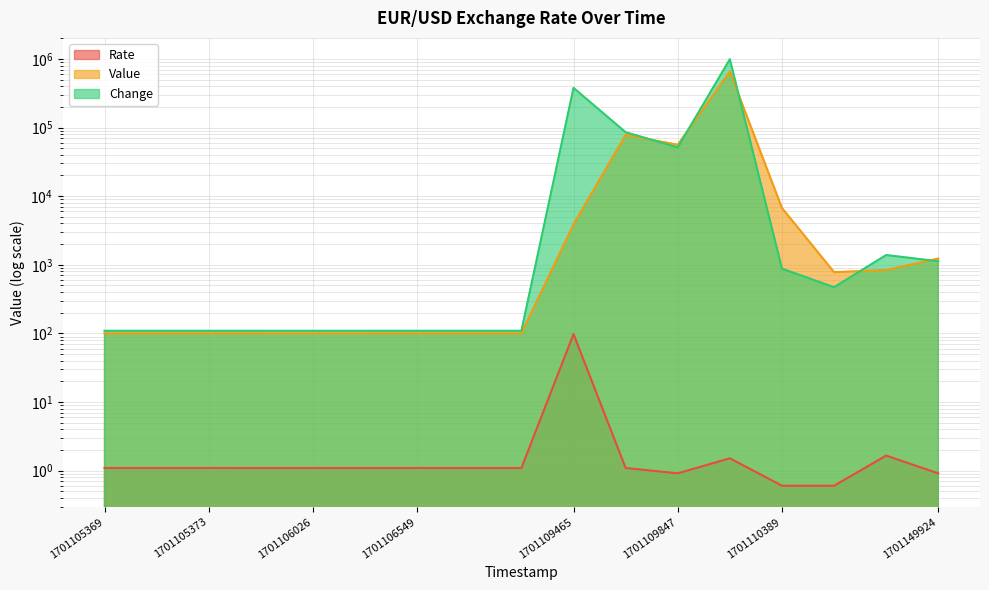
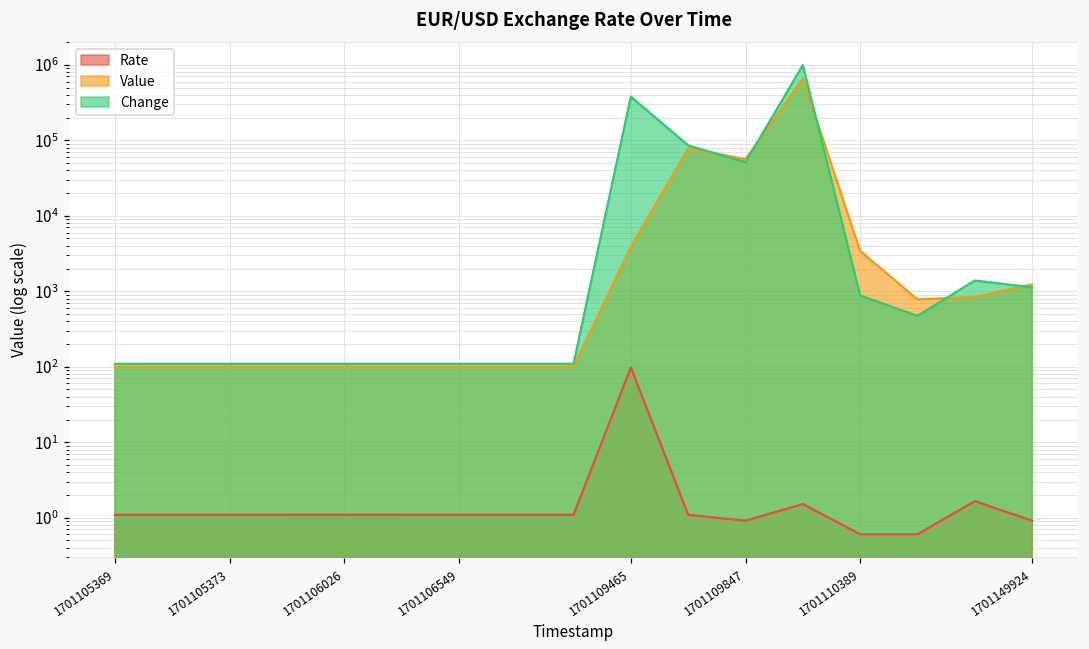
  {
    "Rate": {
      "1701105369": 1.1,
      "1701105373": 1.1,
      "1701106026": 1.1,
      "1701106549": 1.1,
      "1701109465": 100,
      "1701109847": 0.9,
      "1701110389": 0.6,
      "1701149924": 0.9
    },
    "Value": {
      "1701105369": 100,
      "1701105373": 100,
      "1701106026": 100,
      "1701106549": 100,
      "1701109465": 4000,
      "1701109847": 60000,
-     "1701110389": 7000,
+     "1701110389": 3000,
      "1701149924": 1200
    },
    "Change": {
      "1701105369": 110,
      "1701105373": 110,
      "1701106026": 110,
      "1701106549": 110,
      "1701109465": 400000,
      "1701109847": 50000,
      "1701110389": 900,
      "1701149924": 1100
    }
  }
